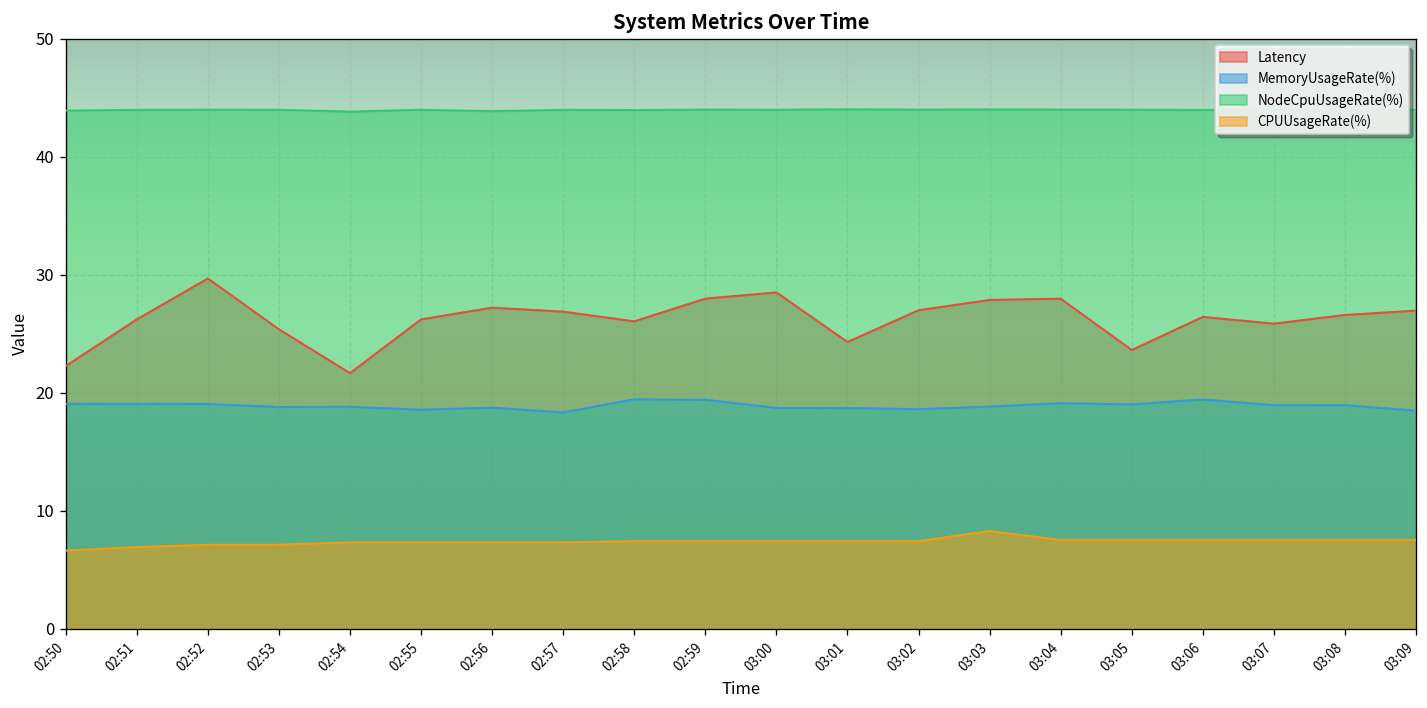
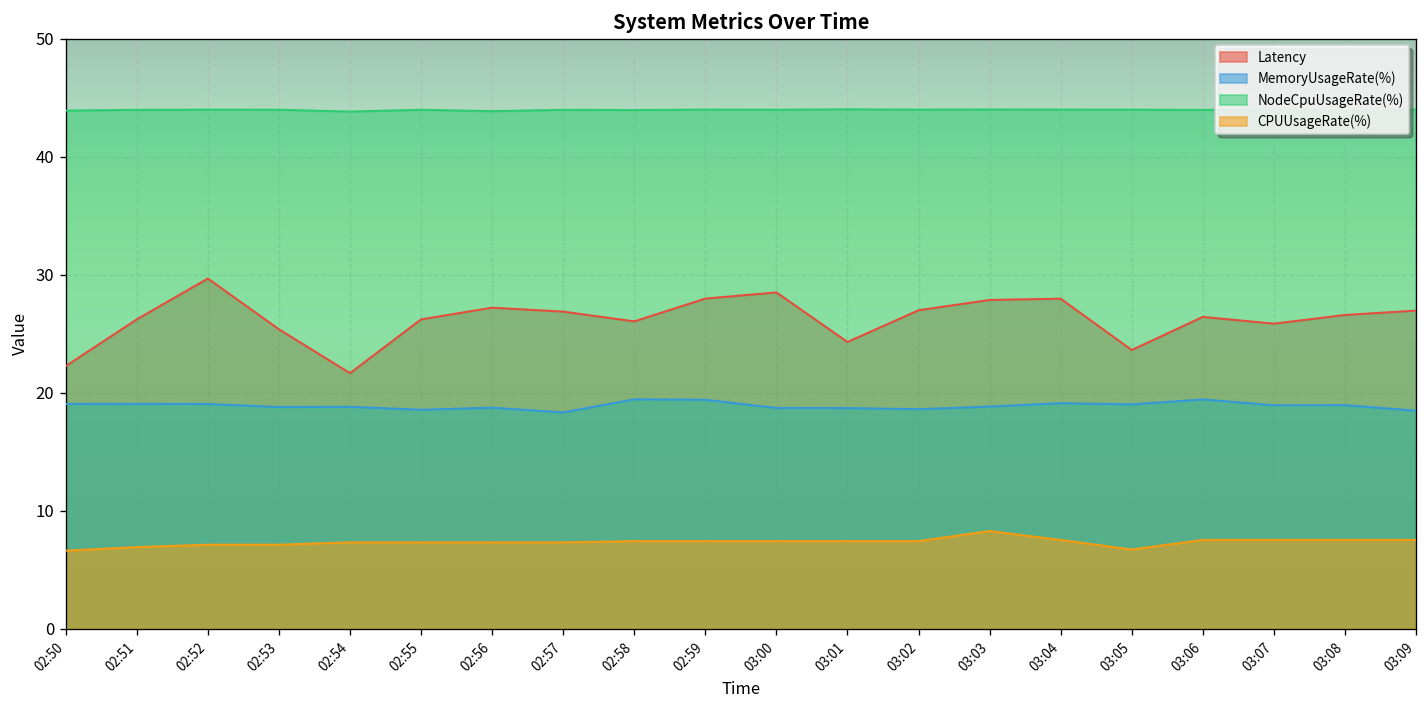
  {
    "Latency": {
      "02:50": 22,
      "02:51": 26,
      "02:52": 30,
      "02:53": 25,
      "02:54": 22,
      "02:55": 26,
      "02:56": 27,
      "02:57": 27,
      "02:58": 26,
      "02:59": 28,
      "03:00": 29,
      "03:01": 24,
      "03:02": 27,
      "03:03": 28,
      "03:04": 28,
      "03:05": 24,
      "03:06": 26,
      "03:07": 26,
      "03:08": 27,
      "03:09": 27
    },
    "MemoryUsageRate(%)": {
      "02:50": 19,
      "02:51": 19,
      "02:52": 19,
      "02:53": 19,
      "02:54": 19,
      "02:55": 19,
      "02:56": 19,
      "02:57": 18,
      "02:58": 19,
      "02:59": 19,
      "03:00": 19,
      "03:01": 19,
      "03:02": 19,
      "03:03": 19,
      "03:04": 19,
      "03:05": 19,
      "03:06": 19,
      "03:07": 19,
      "03:08": 19,
      "03:09": 18
    },
    "NodeCpuUsageRate(%)": {
      "02:50": 44,
      "02:51": 44,
      "02:52": 44,
      "02:53": 44,
      "02:54": 44,
      "02:55": 44,
      "02:56": 44,
      "02:57": 44,
      "02:58": 44,
      "02:59": 44,
      "03:00": 44,
      "03:01": 44,
      "03:02": 44,
      "03:03": 44,
      "03:04": 44,
      "03:05": 44,
      "03:06": 44,
      "03:09": 44
    },
    "CPUUsageRate(%)": {
      "02:50": 7,
      "02:51": 7,
      "02:52": 7,
      "02:53": 7,
      "02:54": 7,
      "02:55": 7,
      "02:56": 7,
      "02:57": 7,
      "02:58": 7,
      "02:59": 7,
      "03:00": 7,
      "03:01": 7,
      "03:02": 7,
      "03:03": 8,
      "03:04": 8,
-     "03:05": 8,
+     "03:05": 7,
      "03:06": 8,
      "03:07": 8,
      "03:08": 8,
      "03:09": 8
    }
  }
